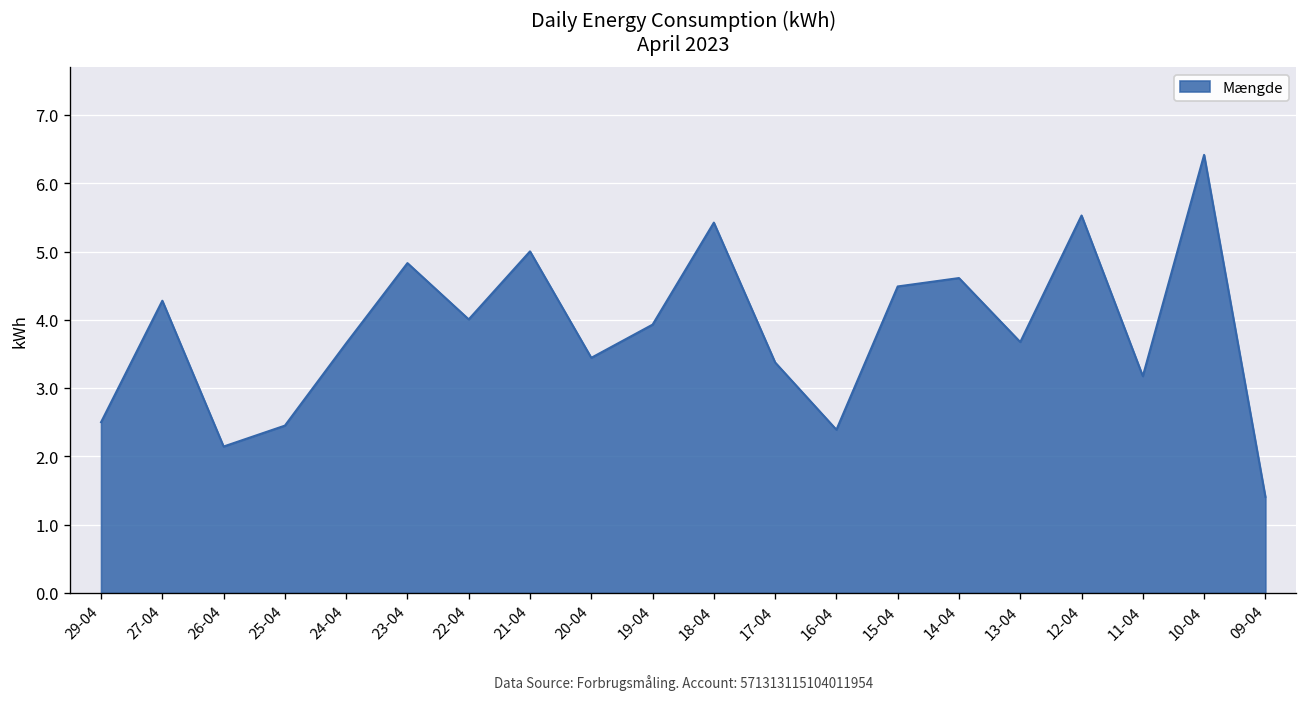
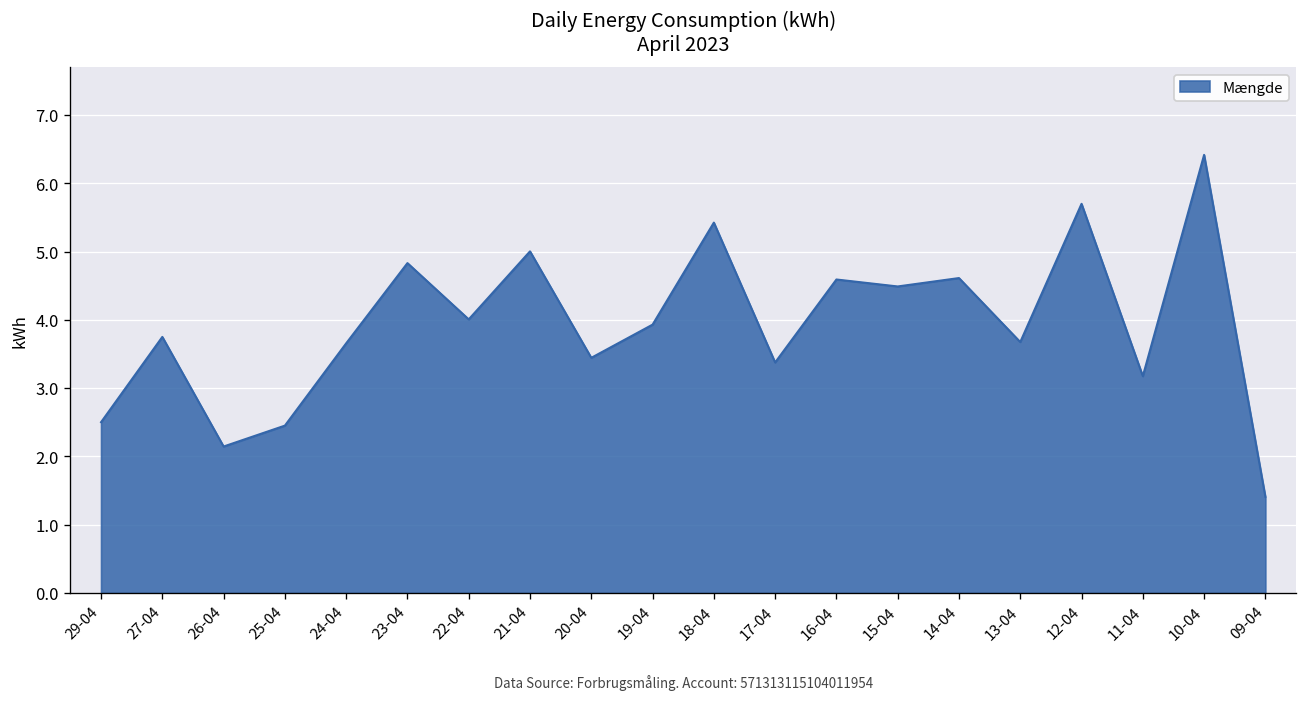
  {
    "29-04": 2.5,
-   "27-04": 4.3,
+   "27-04": 3.8,
    "26-04": 2.1,
    "25-04": 2.5,
    "24-04": 3.7,
    "23-04": 4.8,
    "22-04": 4.0,
    "21-04": 5.0,
    "20-04": 3.4,
    "19-04": 3.9,
    "18-04": 5.4,
    "17-04": 3.4,
-   "16-04": 2.4,
+   "16-04": 4.6,
    "15-04": 4.5,
    "14-04": 4.6,
    "13-04": 3.7,
-   "12-04": 5.5,
+   "12-04": 5.7,
    "11-04": 3.2,
    "10-04": 6.4,
    "09-04": 1.4
  }
